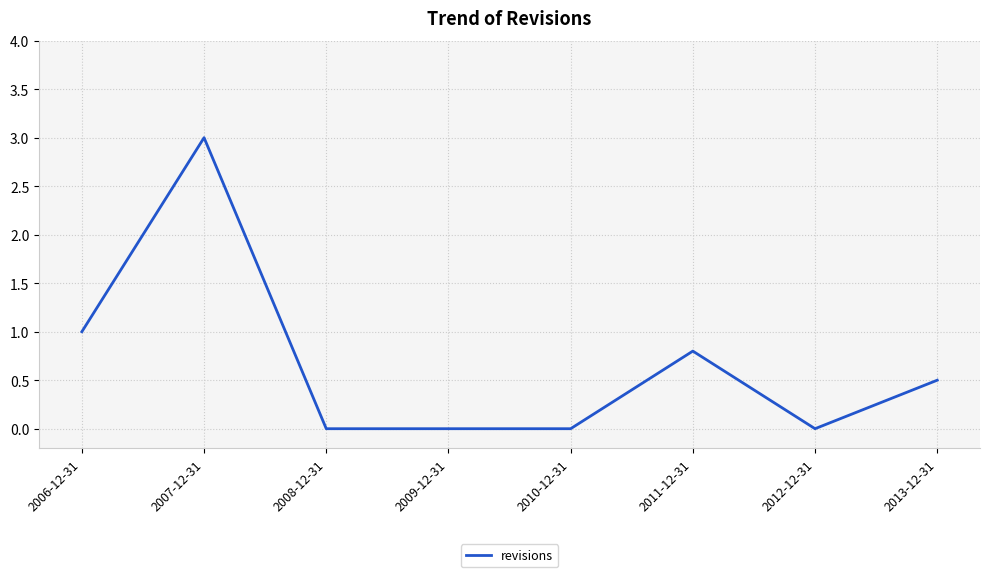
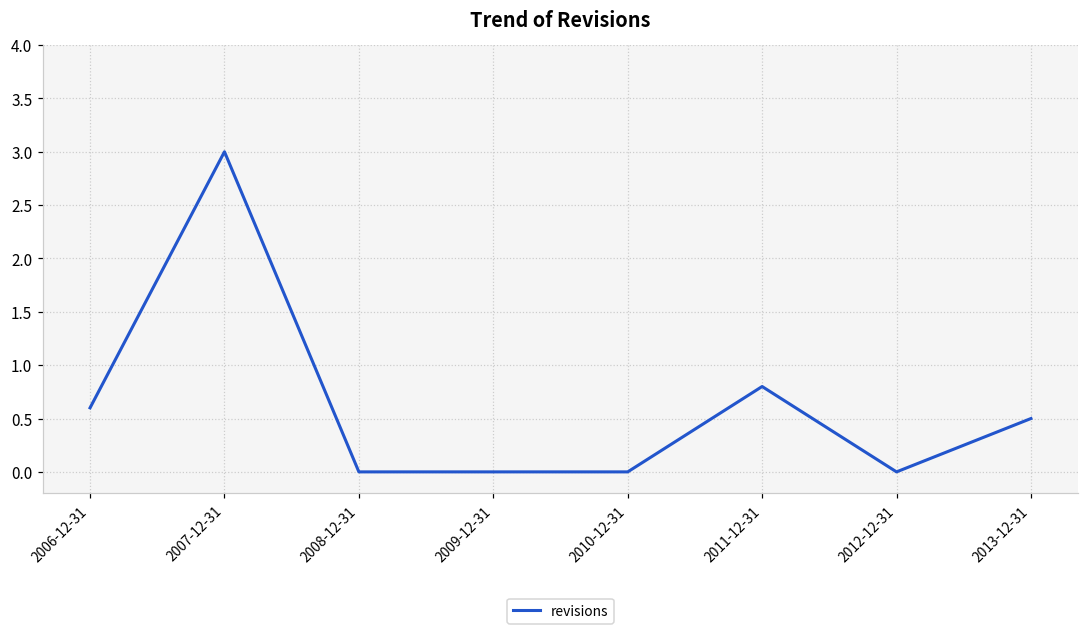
  {
-   "2006-12-31": 1.0,
+   "2006-12-31": 0.6,
    "2007-12-31": 3.0,
    "2008-12-31": 0.0,
    "2009-12-31": 0.0,
    "2010-12-31": 0.0,
    "2011-12-31": 0.8,
    "2012-12-31": 0.0,
    "2013-12-31": 0.5
  }
